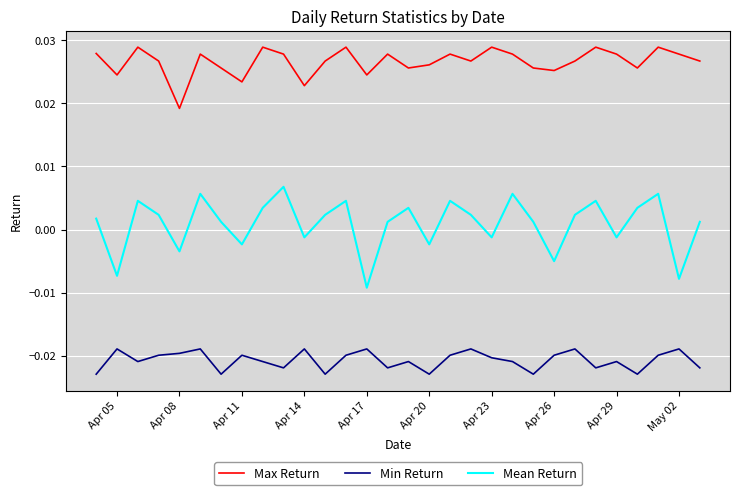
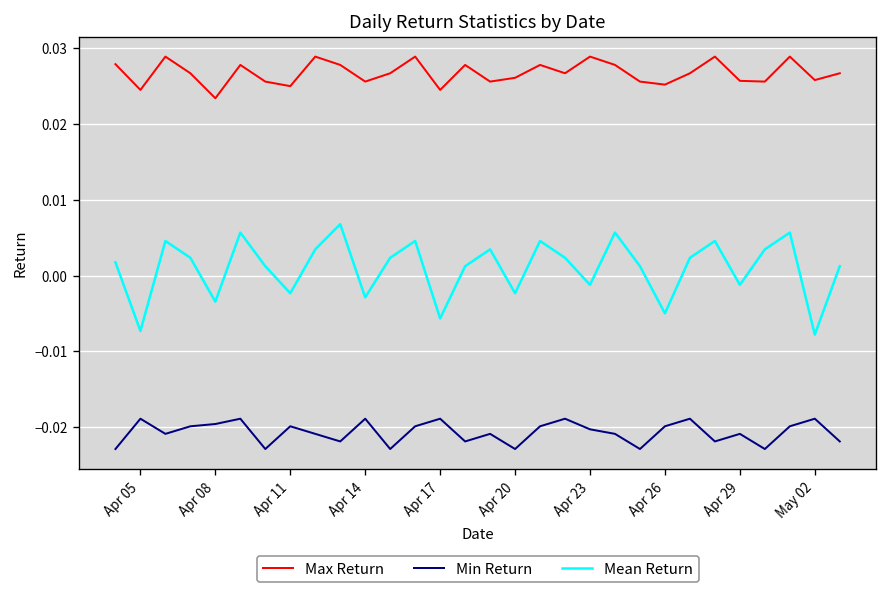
  {
    "Max Return": {
      "Apr 05": 0.025,
-     "Apr 08": 0.019,
-     "Apr 11": 0.023,
-     "Apr 14": 0.023,
+     "Apr 08": 0.023,
+     "Apr 11": 0.025,
+     "Apr 14": 0.026,
      "Apr 17": 0.025,
      "Apr 20": 0.026,
      "Apr 23": 0.029,
      "Apr 26": 0.025,
-     "Apr 29": 0.028,
-     "May 02": 0.028
+     "Apr 29": 0.026,
+     "May 02": 0.026
    },
    "Min Return": {
      "Apr 05": -0.019,
      "Apr 08": -0.020,
      "Apr 11": -0.020,
      "Apr 14": -0.019,
      "Apr 17": -0.019,
      "Apr 20": -0.023,
      "Apr 23": -0.020,
      "Apr 26": -0.020,
      "Apr 29": -0.021,
      "May 02": -0.019
    },
    "Mean Return": {
      "Apr 05": -0.007,
      "Apr 08": -0.003,
      "Apr 11": -0.002,
-     "Apr 14": -0.001,
-     "Apr 17": -0.009,
+     "Apr 14": -0.003,
+     "Apr 17": -0.006,
      "Apr 20": -0.002,
      "Apr 23": -0.001,
      "Apr 26": -0.005,
      "Apr 29": -0.001,
      "May 02": -0.008
    }
  }
